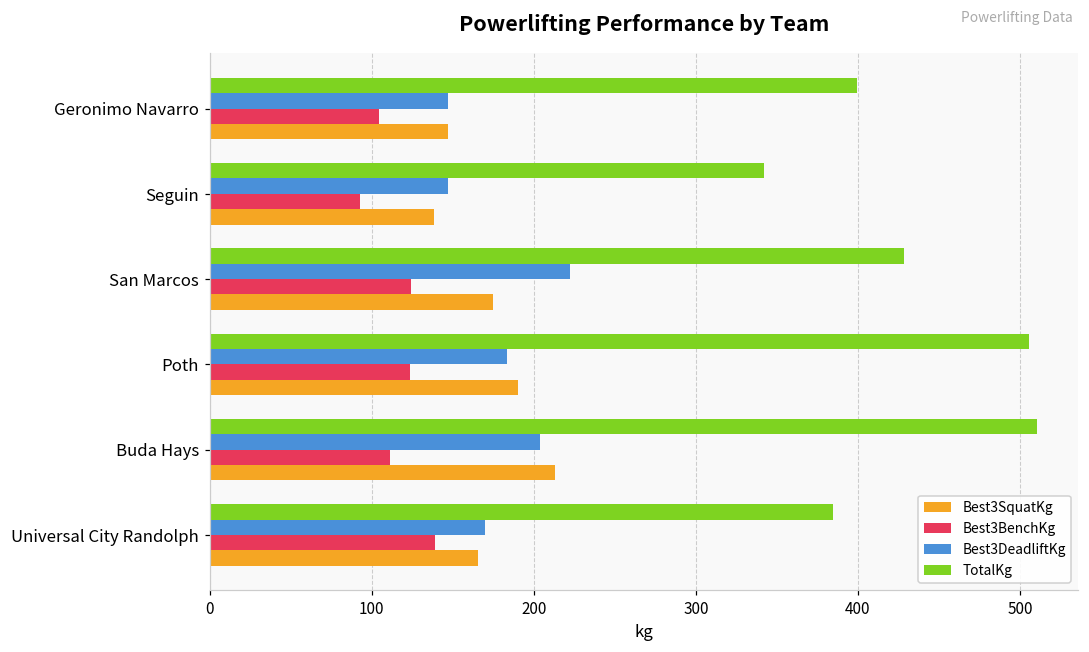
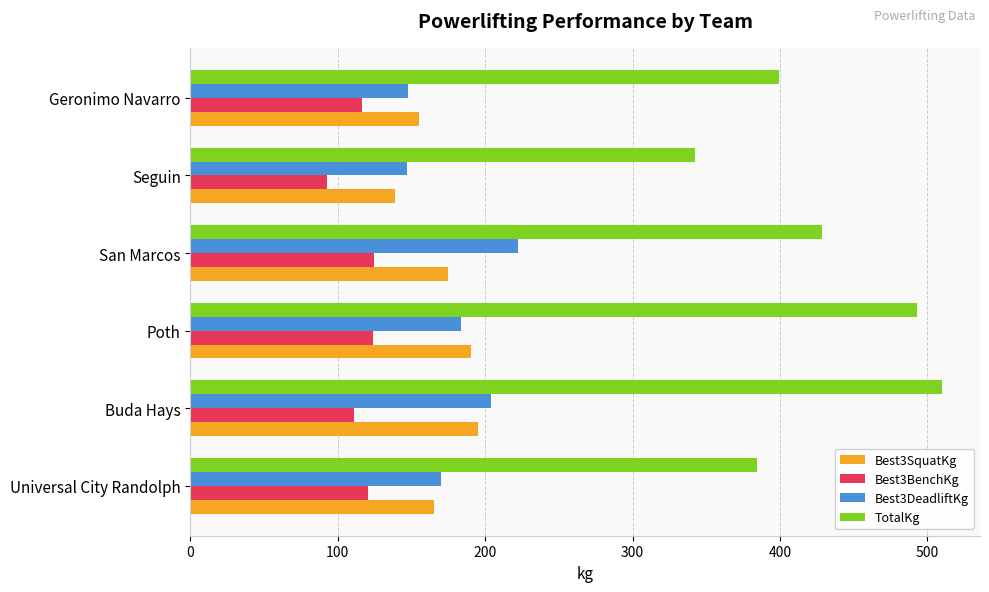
  {
    "Best3SquatKg": {
-     "Geronimo Navarro": 147,
+     "Geronimo Navarro": 155,
      "Seguin": 139,
      "San Marcos": 175,
      "Poth": 191,
-     "Buda Hays": 213,
+     "Buda Hays": 195,
      "Universal City Randolph": 166
    },
    "Best3BenchKg": {
-     "Geronimo Navarro": 104,
+     "Geronimo Navarro": 116,
      "Seguin": 93,
      "San Marcos": 124,
      "Poth": 124,
      "Buda Hays": 111,
-     "Universal City Randolph": 139
+     "Universal City Randolph": 120
    },
    "Best3DeadliftKg": {
      "Geronimo Navarro": 147,
      "Seguin": 147,
      "San Marcos": 222,
      "Poth": 184,
      "Buda Hays": 204,
      "Universal City Randolph": 170
    },
    "TotalKg": {
      "Geronimo Navarro": 399,
      "Seguin": 342,
      "San Marcos": 429,
-     "Poth": 506,
+     "Poth": 493,
      "Buda Hays": 510,
      "Universal City Randolph": 385
    }
  }
